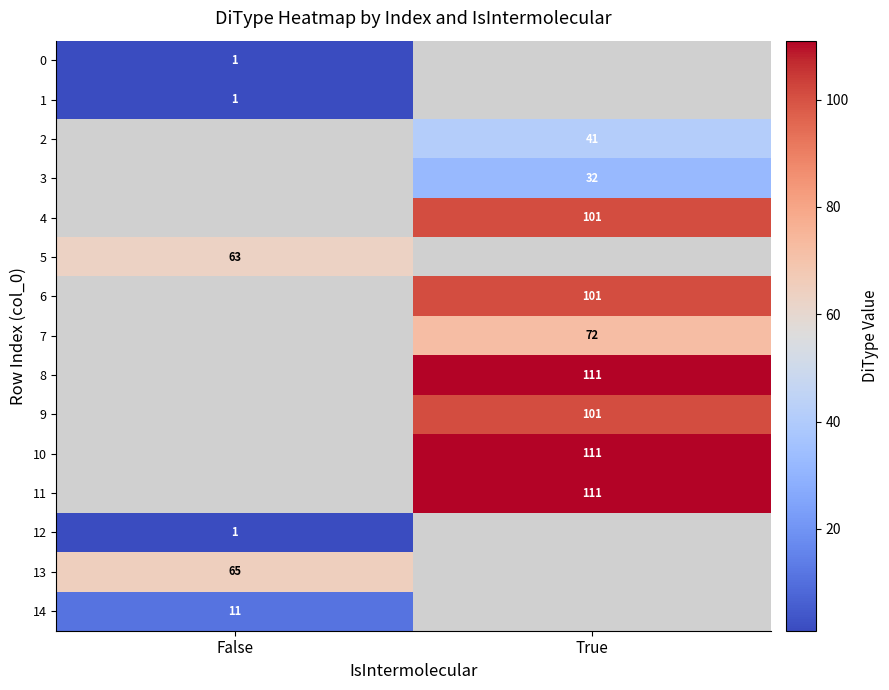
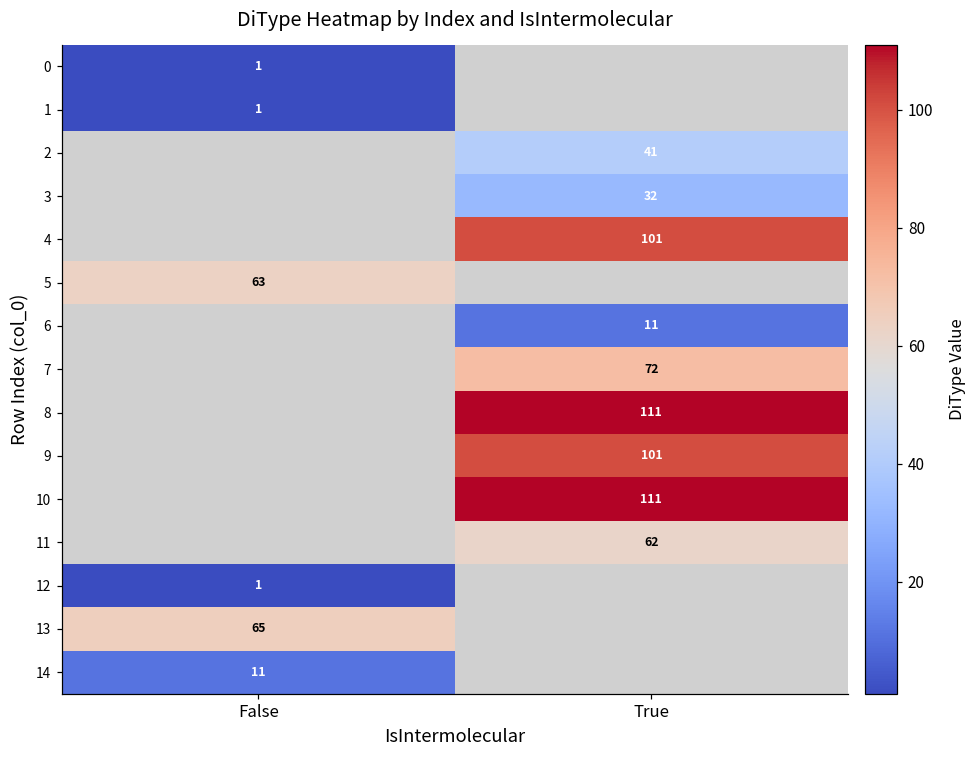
  {
    "0": {
      "False": 1
    },
    "1": {
      "False": 1
    },
    "2": {
      "True": 41
    },
    "3": {
      "True": 32
    },
    "4": {
      "True": 101
    },
    "5": {
      "False": 63
    },
    "6": {
-     "True": 101
+     "True": 11
    },
    "7": {
      "True": 72
    },
    "8": {
      "True": 111
    },
    "9": {
      "True": 101
    },
    "10": {
      "True": 111
    },
    "11": {
-     "True": 111
+     "True": 62
    },
    "12": {
      "False": 1
    },
    "13": {
      "False": 65
    },
    "14": {
      "False": 11
    }
  }
